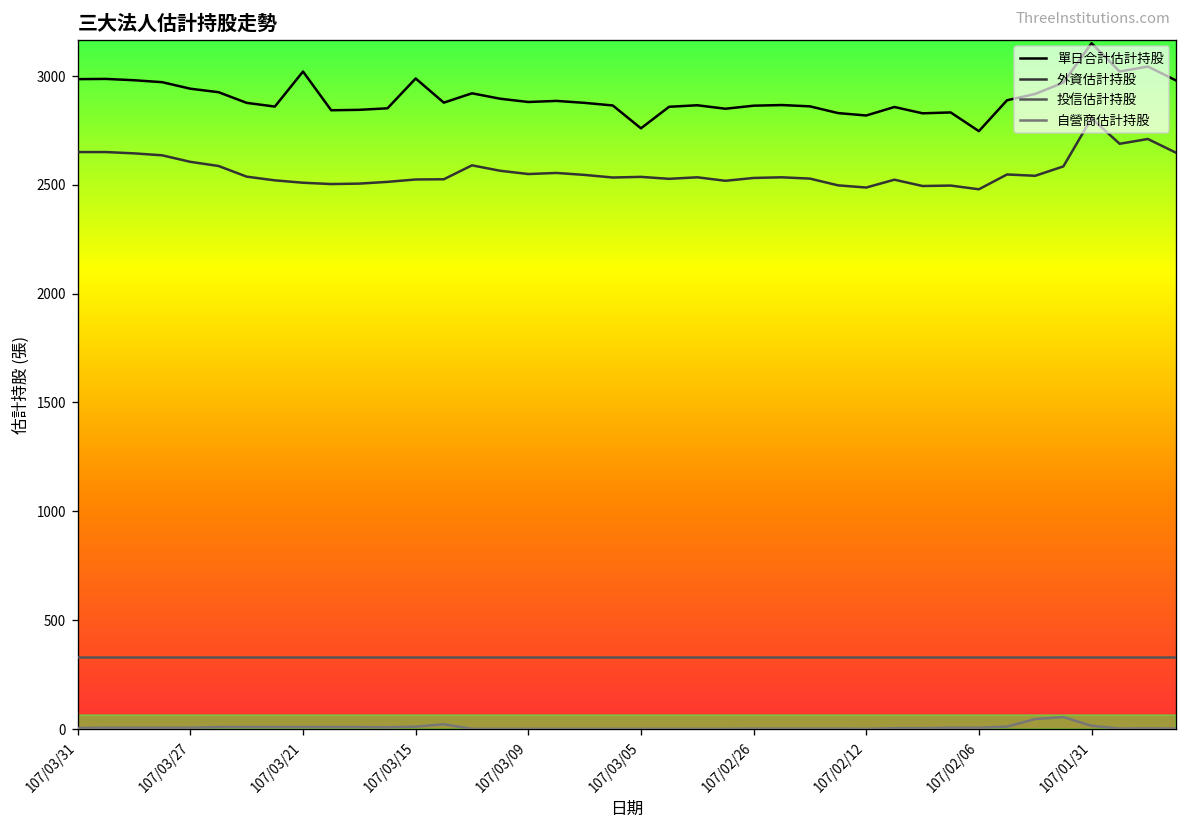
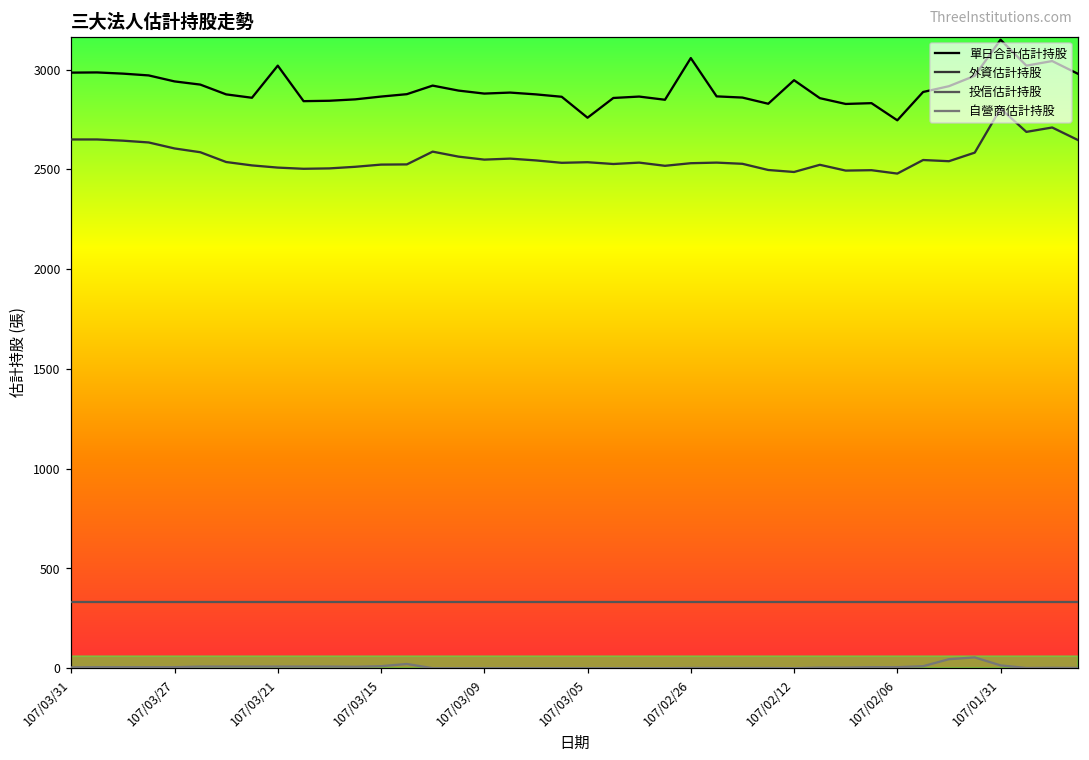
  {
    "單日合計估計持股": {
      "107/03/31": 2990,
      "107/03/27": 2940,
      "107/03/21": 3020,
-     "107/03/15": 2990,
+     "107/03/15": 2870,
      "107/03/09": 2880,
      "107/03/05": 2760,
-     "107/02/26": 2860,
-     "107/02/12": 2820,
+     "107/02/26": 3060,
+     "107/02/12": 2950,
      "107/02/06": 2750,
      "107/01/31": 3150
    }
  }
